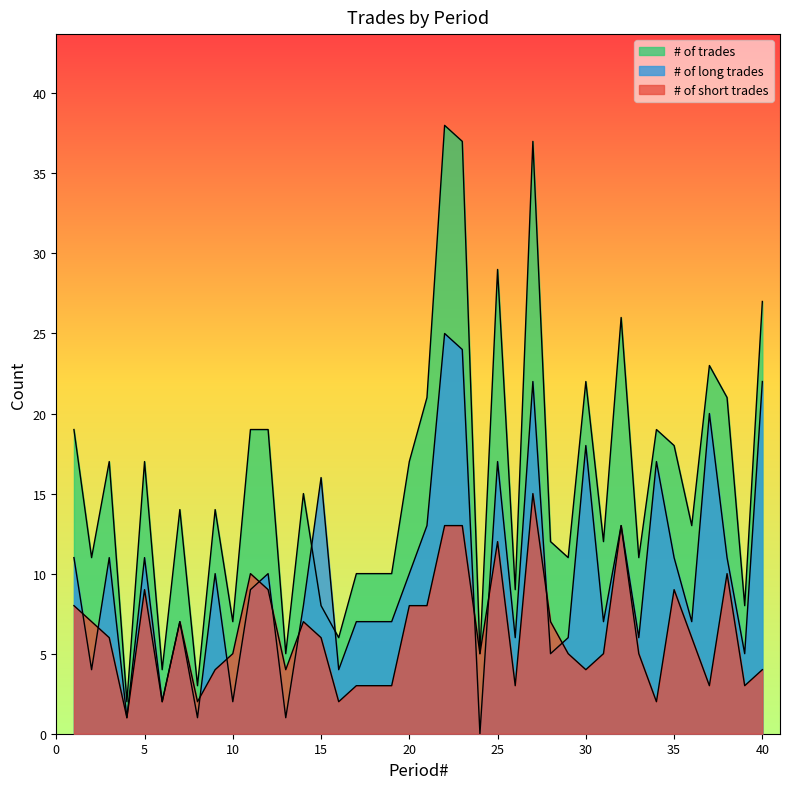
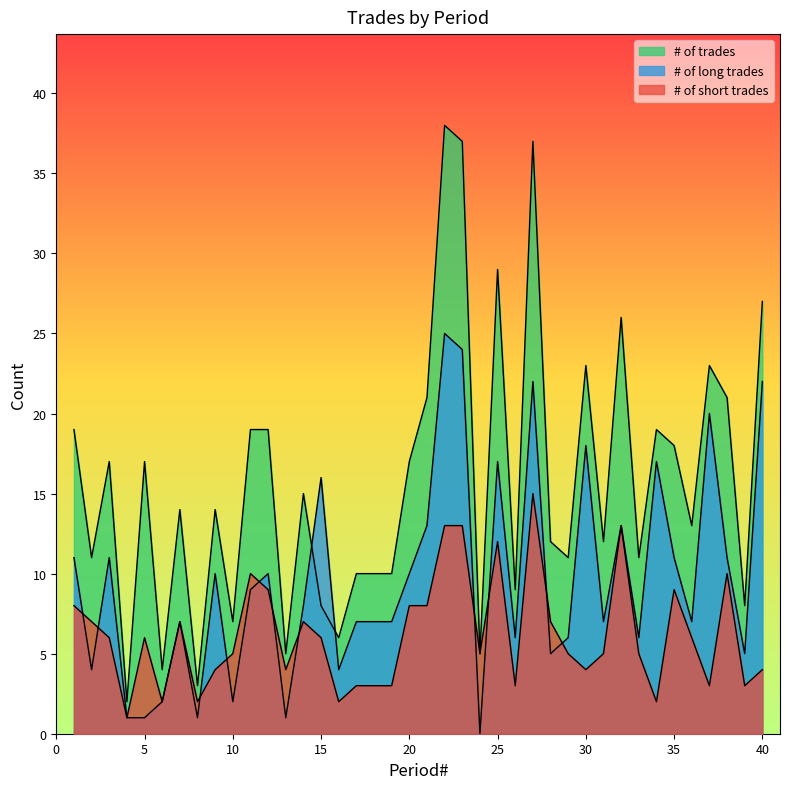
  {
    "# of trades": {
      "5": 17,
      "10": 7,
      "15": 8,
      "20": 17,
      "25": 29,
-     "30": 22,
+     "30": 23,
      "35": 18,
      "40": 27
    },
    "# of long trades": {
-     "5": 11,
+     "5": 1,
      "10": 2,
      "15": 16,
      "20": 10,
      "25": 17,
      "30": 18,
      "35": 11,
      "40": 22
    },
    "# of short trades": {
-     "5": 9,
+     "5": 6,
      "10": 5,
      "15": 6,
      "20": 8,
      "25": 12,
      "30": 4,
      "35": 9,
      "40": 4
    }
  }
